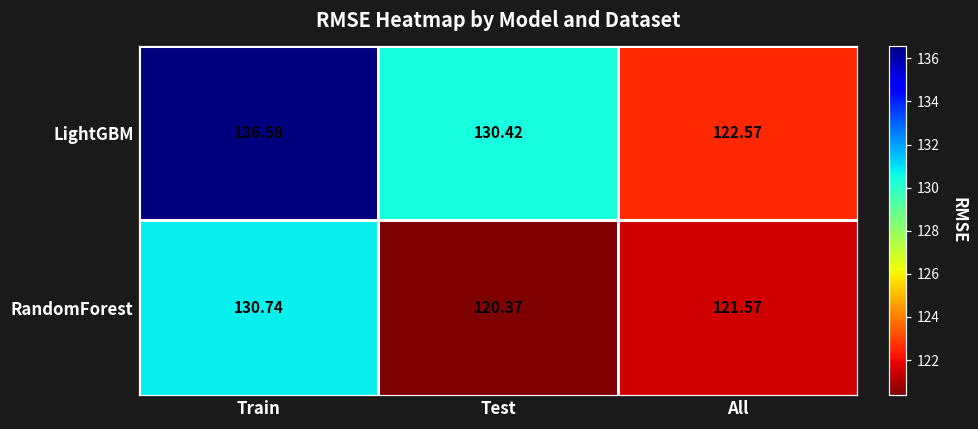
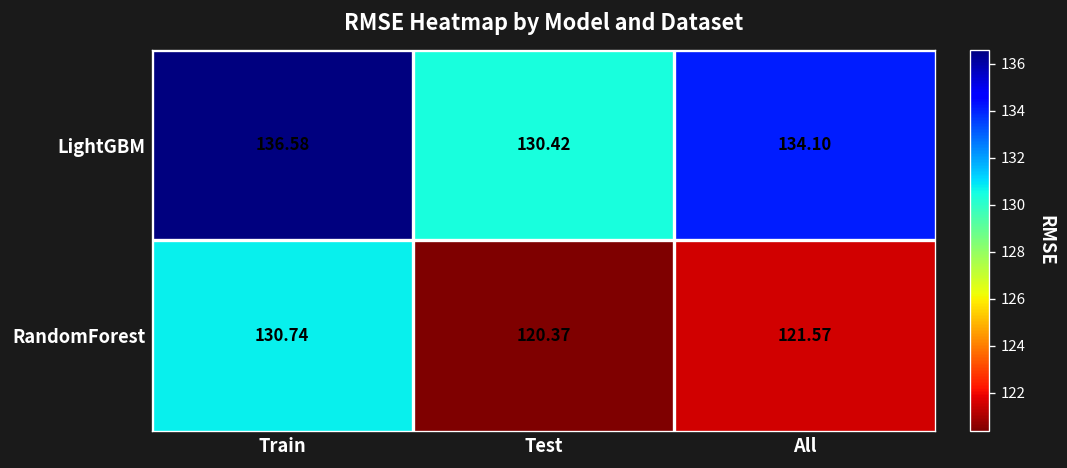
  {
    "LightGBM": {
      "Train": 136.58,
      "Test": 130.42,
-     "All": 122.57
+     "All": 134.10
    },
    "RandomForest": {
      "Train": 130.74,
      "Test": 120.37,
      "All": 121.57
    }
  }
